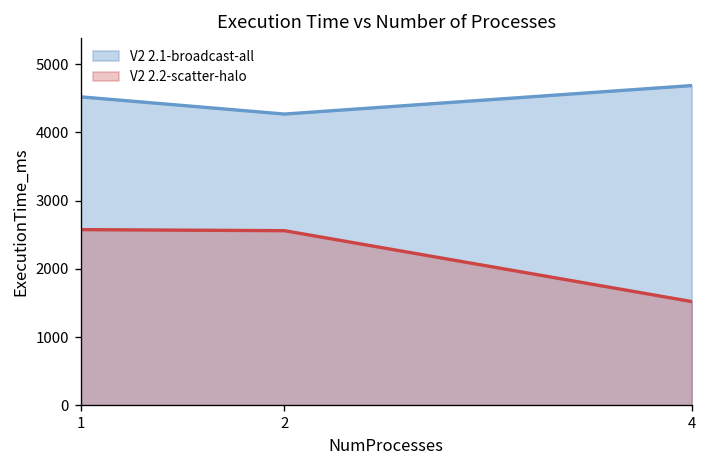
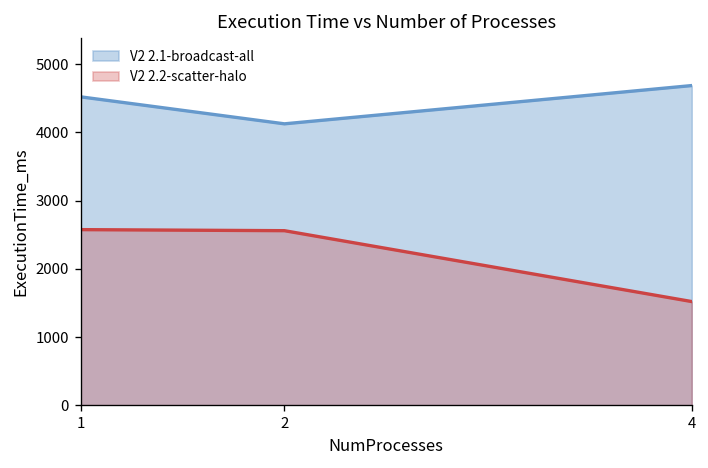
  {
    "V2 2.1-broadcast-all": {
      "1": 4500,
-     "2": 4300,
+     "2": 4100,
      "4": 4700
    },
    "V2 2.2-scatter-halo": {
      "1": 2600,
      "2": 2600,
      "4": 1500
    }
  }
